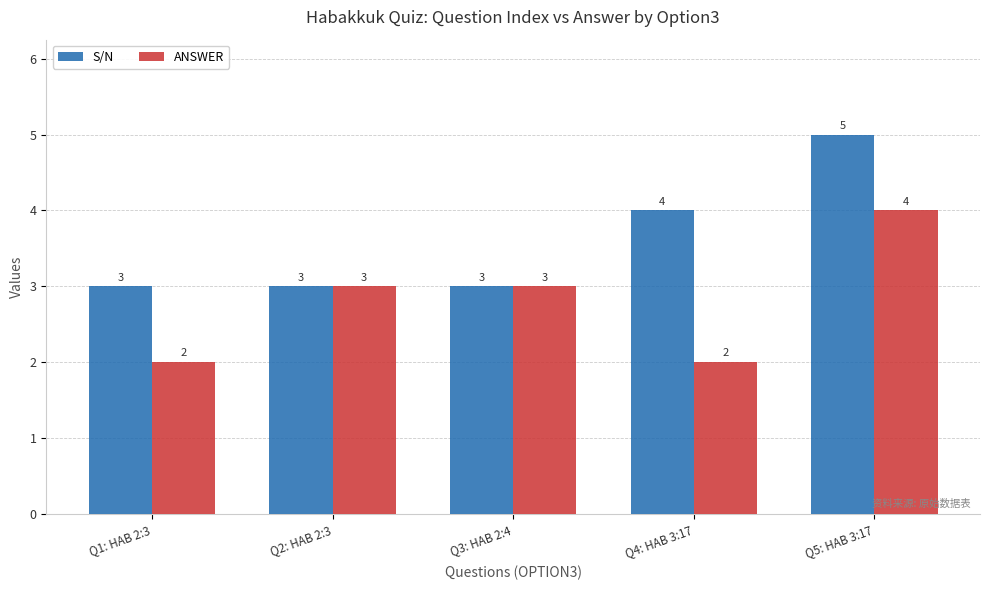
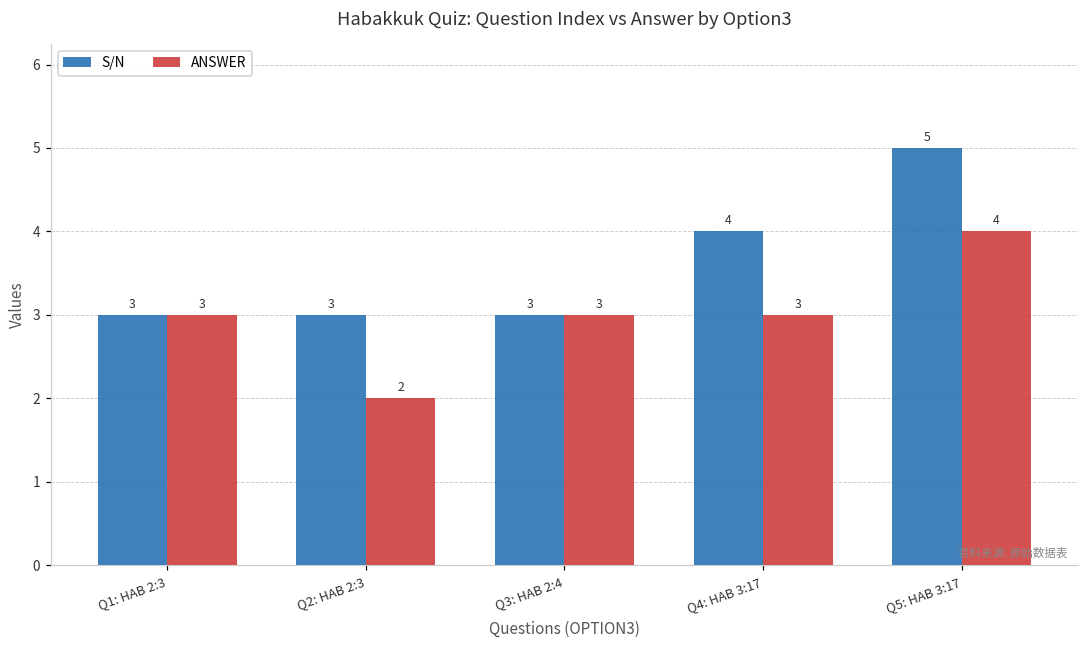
  {
    "S/N": {
      "Q1: HAB 2:3": 3,
      "Q2: HAB 2:3": 3,
      "Q3: HAB 2:4": 3,
      "Q4: HAB 3:17": 4,
      "Q5: HAB 3:17": 5
    },
    "ANSWER": {
-     "Q1: HAB 2:3": 2,
-     "Q2: HAB 2:3": 3,
+     "Q1: HAB 2:3": 3,
+     "Q2: HAB 2:3": 2,
      "Q3: HAB 2:4": 3,
-     "Q4: HAB 3:17": 2,
+     "Q4: HAB 3:17": 3,
      "Q5: HAB 3:17": 4
    }
  }
